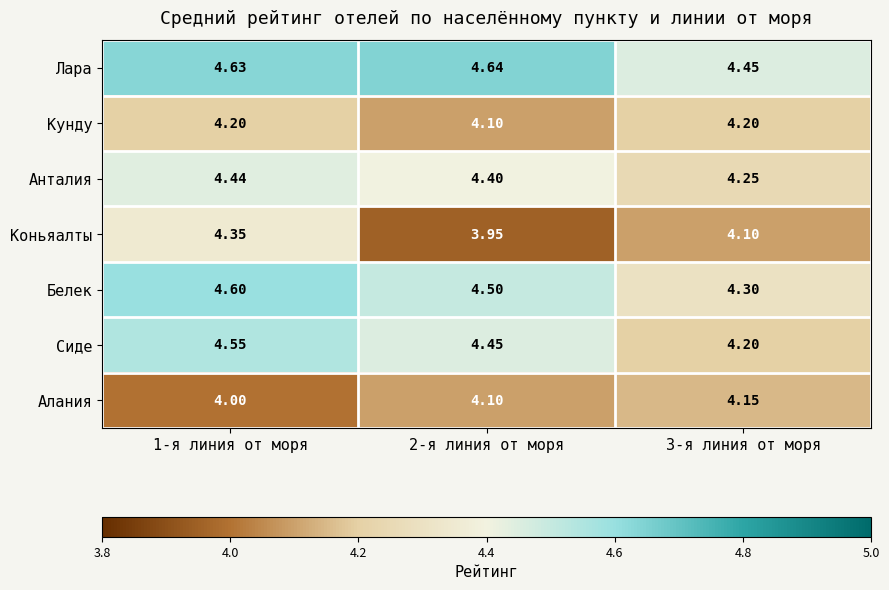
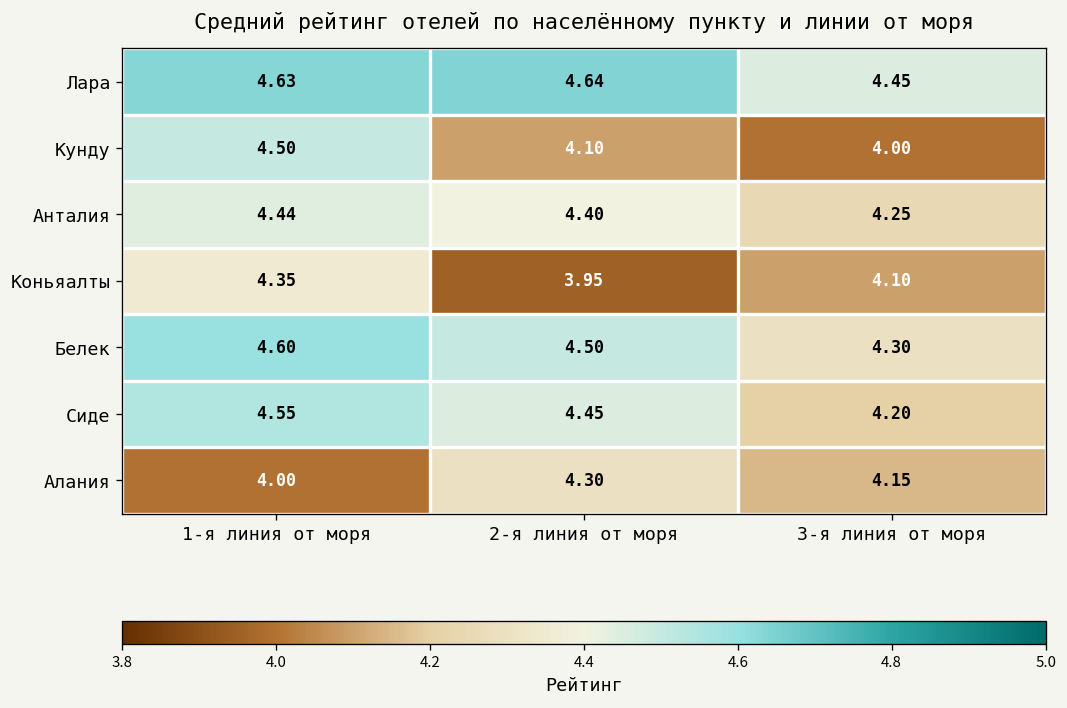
  {
    "Лара": {
      "1-я линия от моря": 4.63,
      "2-я линия от моря": 4.64,
      "3-я линия от моря": 4.45
    },
    "Кунду": {
-     "1-я линия от моря": 4.20,
+     "1-я линия от моря": 4.50,
      "2-я линия от моря": 4.10,
-     "3-я линия от моря": 4.20
+     "3-я линия от моря": 4.00
    },
    "Анталия": {
      "1-я линия от моря": 4.44,
      "2-я линия от моря": 4.40,
      "3-я линия от моря": 4.25
    },
    "Коньяалты": {
      "1-я линия от моря": 4.35,
      "2-я линия от моря": 3.95,
      "3-я линия от моря": 4.10
    },
    "Белек": {
      "1-я линия от моря": 4.60,
      "2-я линия от моря": 4.50,
      "3-я линия от моря": 4.30
    },
    "Сиде": {
      "1-я линия от моря": 4.55,
      "2-я линия от моря": 4.45,
      "3-я линия от моря": 4.20
    },
    "Алания": {
      "1-я линия от моря": 4.00,
-     "2-я линия от моря": 4.10,
+     "2-я линия от моря": 4.30,
      "3-я линия от моря": 4.15
    }
  }
